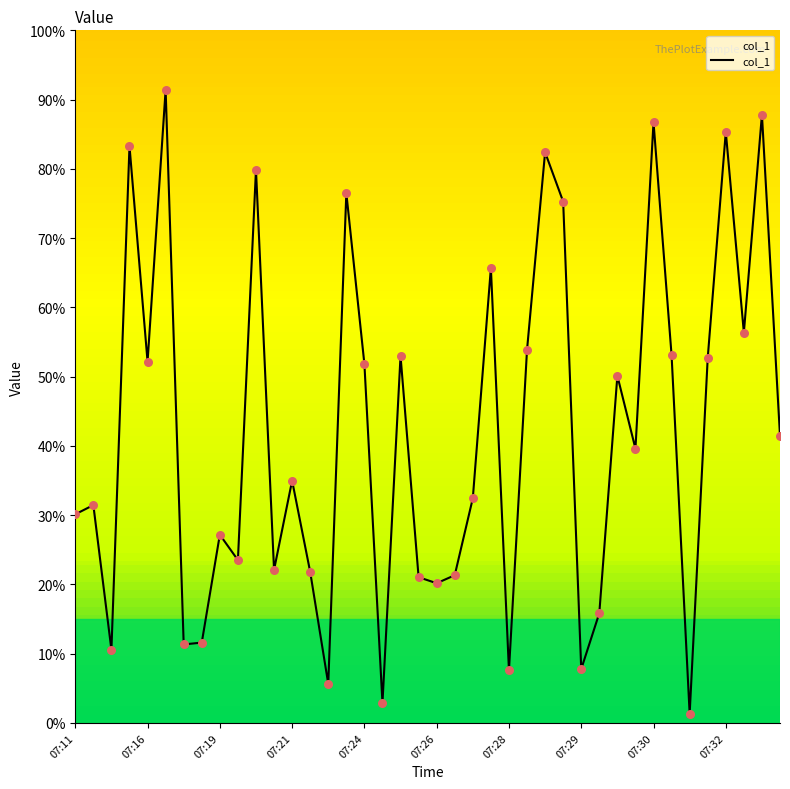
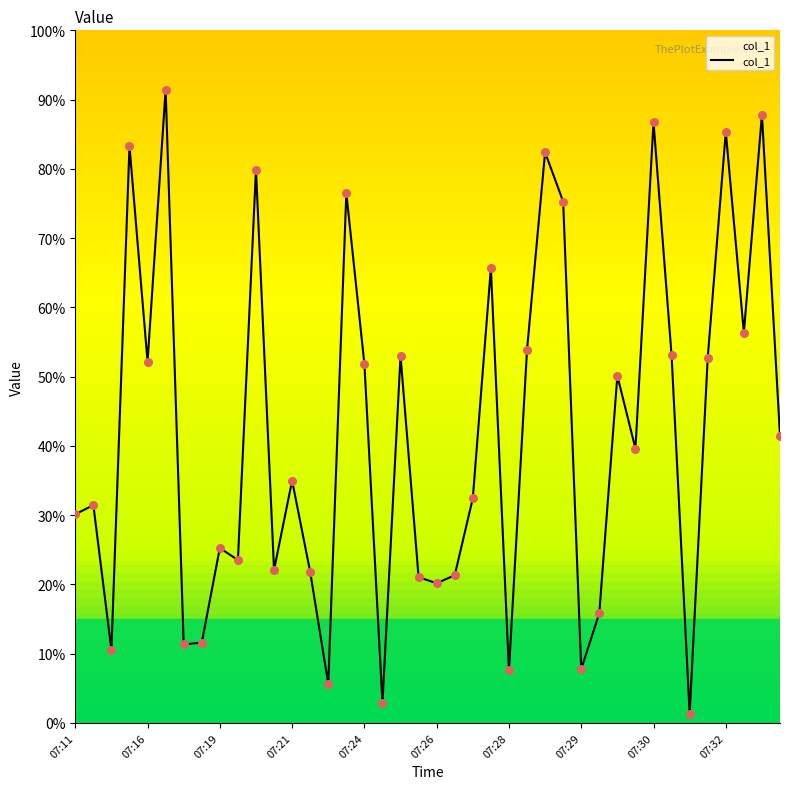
  {
    "07:11": "30%",
    "07:16": "52%",
-   "07:19": "27%",
+   "07:19": "25%",
    "07:26": "20%"
  }
